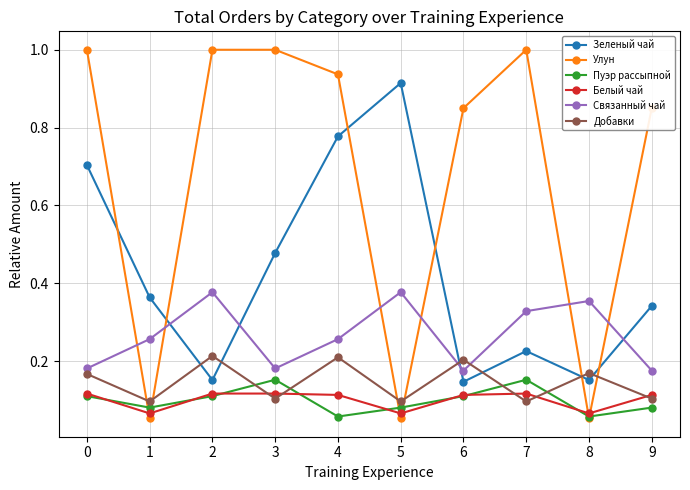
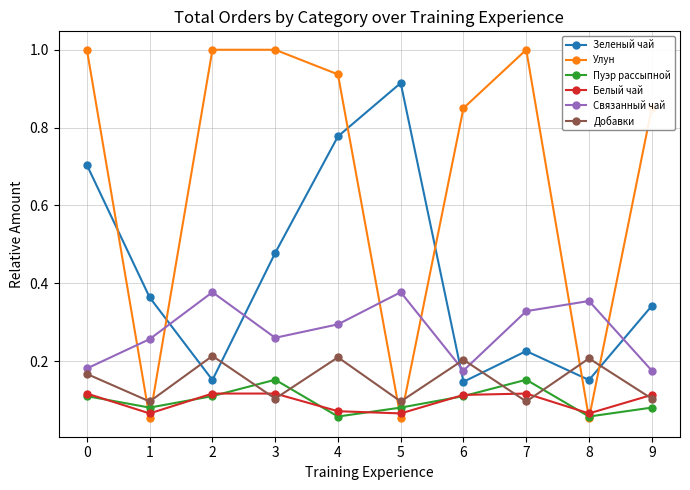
  {
    "Зеленый чай": {
      "0": 0.70,
      "1": 0.36,
      "2": 0.15,
      "3": 0.48,
      "4": 0.78,
      "5": 0.91,
      "6": 0.15,
      "7": 0.23,
      "8": 0.15,
      "9": 0.34
    },
    "Улун": {
      "0": 1.00,
      "1": 0.05,
      "2": 1.00,
      "3": 1.00,
      "4": 0.94,
      "5": 0.05,
      "6": 0.85,
      "7": 1.00
    },
    "Пуэр рассыпной": {
      "1": 0.08,
      "3": 0.15,
      "4": 0.06,
      "5": 0.08,
      "7": 0.15,
      "9": 0.08
    },
    "Белый чай": {
      "1": 0.07,
      "3": 0.12,
-     "4": 0.11,
+     "4": 0.07,
      "5": 0.07,
      "7": 0.12,
      "8": 0.07,
      "9": 0.11
    },
    "Связанный чай": {
      "0": 0.18,
      "1": 0.26,
      "2": 0.38,
-     "3": 0.18,
-     "4": 0.26,
+     "3": 0.26,
+     "4": 0.29,
      "5": 0.38,
      "6": 0.18,
      "7": 0.33,
      "8": 0.35,
      "9": 0.18
    },
    "Добавки": {
      "0": 0.17,
      "1": 0.10,
      "2": 0.21,
      "3": 0.10,
      "4": 0.21,
      "5": 0.10,
      "6": 0.20,
      "7": 0.10,
-     "8": 0.17,
+     "8": 0.21,
      "9": 0.10
    }
  }
